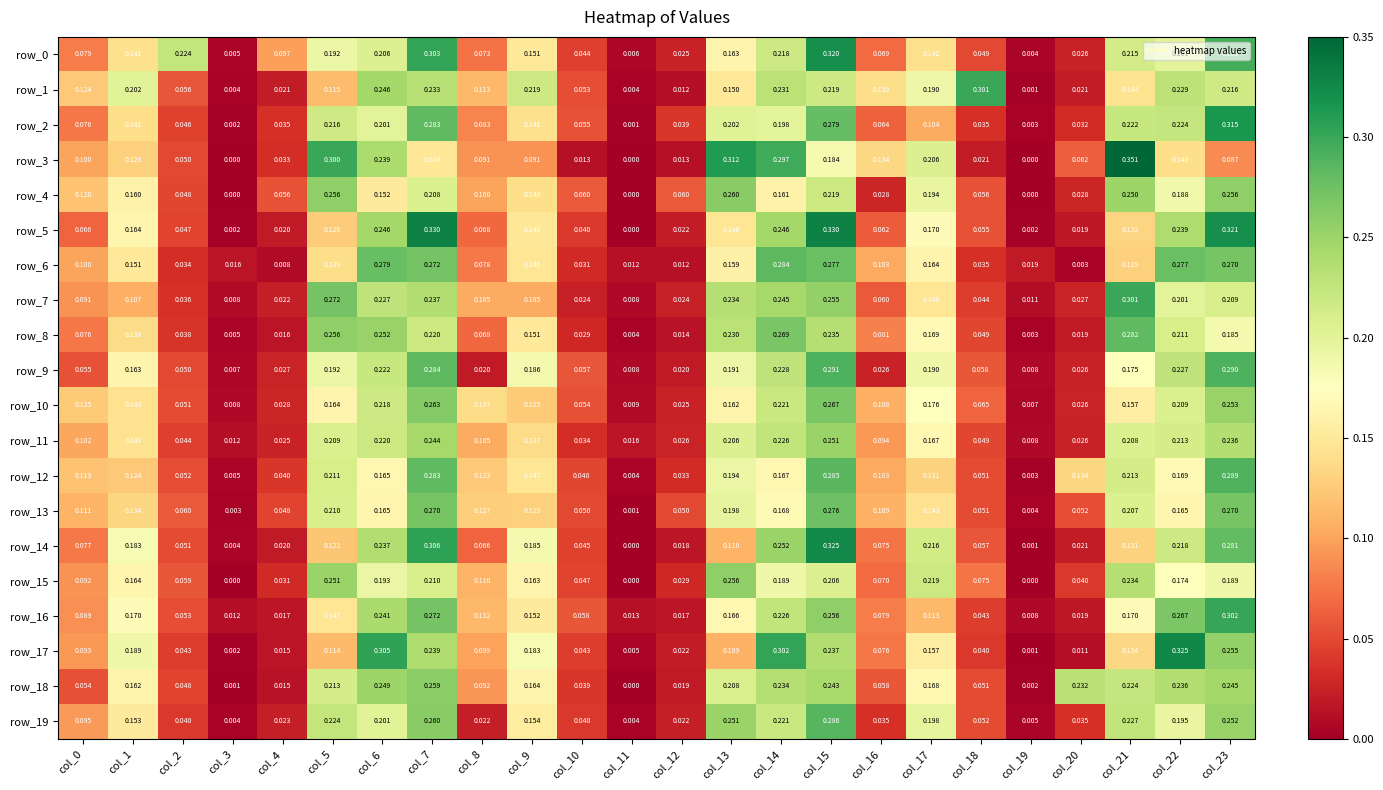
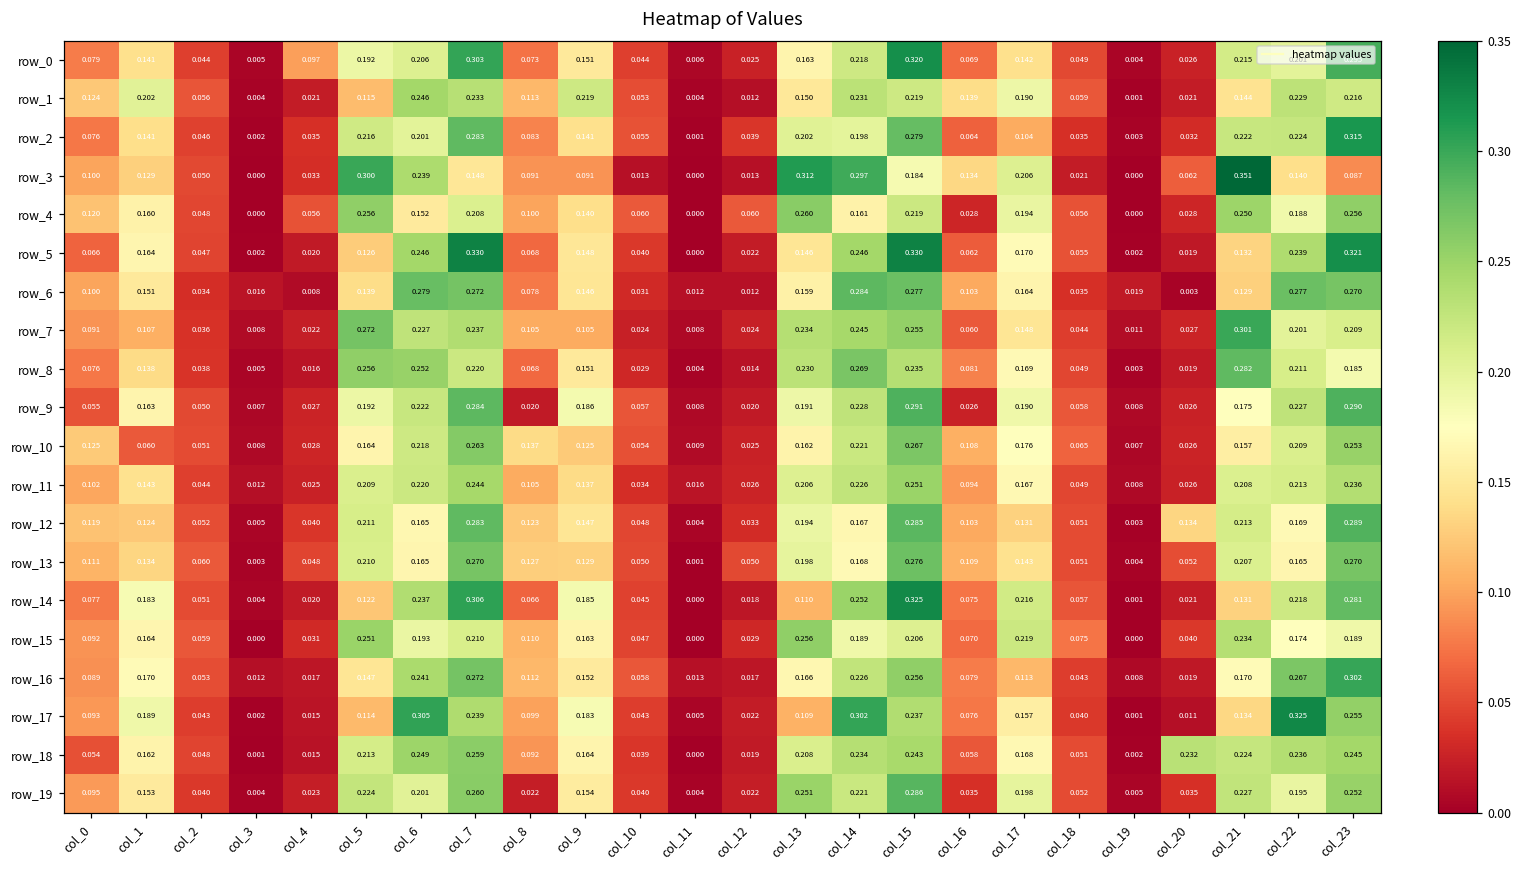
  {
    "row_0": {
      "col_0": 0.079,
      "col_1": 0.141,
-     "col_2": 0.224,
+     "col_2": 0.044,
      "col_3": 0.005,
      "col_4": 0.097,
      "col_5": 0.192,
      "col_6": 0.206,
      "col_7": 0.303,
      "col_8": 0.073,
      "col_9": 0.151,
      "col_10": 0.044,
      "col_11": 0.006,
      "col_12": 0.025,
      "col_13": 0.163,
      "col_14": 0.218,
      "col_15": 0.320,
      "col_16": 0.069,
      "col_17": 0.142,
      "col_18": 0.049,
      "col_19": 0.004,
      "col_20": 0.026,
      "col_21": 0.215
    },
    "row_1": {
      "col_0": 0.124,
      "col_1": 0.202,
      "col_2": 0.056,
      "col_3": 0.004,
      "col_4": 0.021,
      "col_5": 0.115,
      "col_6": 0.246,
      "col_7": 0.233,
      "col_8": 0.113,
      "col_9": 0.219,
      "col_10": 0.053,
      "col_11": 0.004,
      "col_12": 0.012,
      "col_13": 0.150,
      "col_14": 0.231,
      "col_15": 0.219,
      "col_16": 0.139,
      "col_17": 0.190,
-     "col_18": 0.301,
+     "col_18": 0.059,
      "col_19": 0.001,
      "col_20": 0.021,
      "col_21": 0.144,
      "col_22": 0.229,
      "col_23": 0.216
    },
    "row_10": {
      "col_0": 0.125,
-     "col_1": 0.143,
+     "col_1": 0.060,
      "col_2": 0.051,
      "col_3": 0.008,
      "col_4": 0.028,
      "col_5": 0.164,
      "col_6": 0.218,
      "col_7": 0.263,
      "col_8": 0.137,
      "col_9": 0.125,
      "col_10": 0.054,
      "col_11": 0.009,
      "col_12": 0.025,
      "col_13": 0.162,
      "col_14": 0.221,
      "col_15": 0.267,
      "col_16": 0.108,
      "col_17": 0.176,
      "col_18": 0.065,
      "col_19": 0.007,
      "col_20": 0.026,
      "col_21": 0.157,
      "col_22": 0.209,
      "col_23": 0.253
    }
  }
